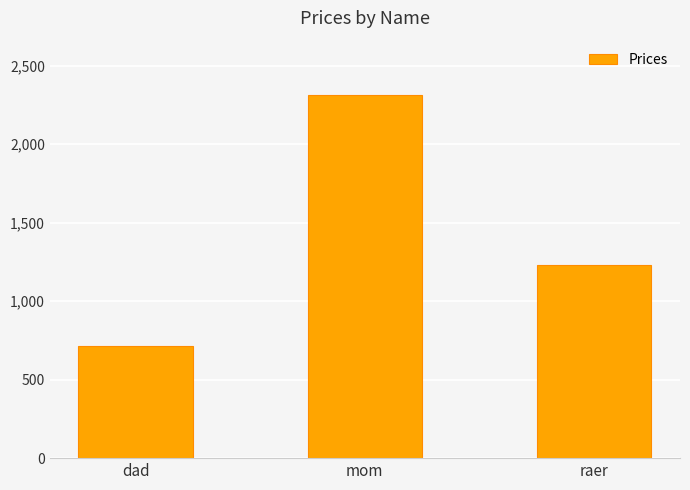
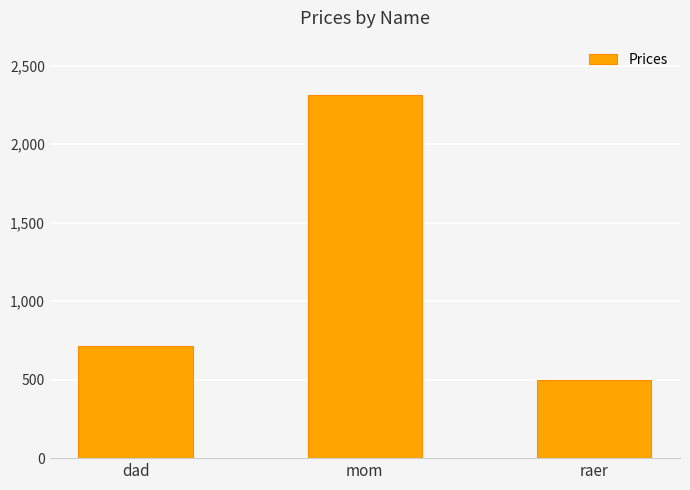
  {
    "dad": "710",
    "mom": "2,310",
-   "raer": "1,230"
+   "raer": "500"
  }
